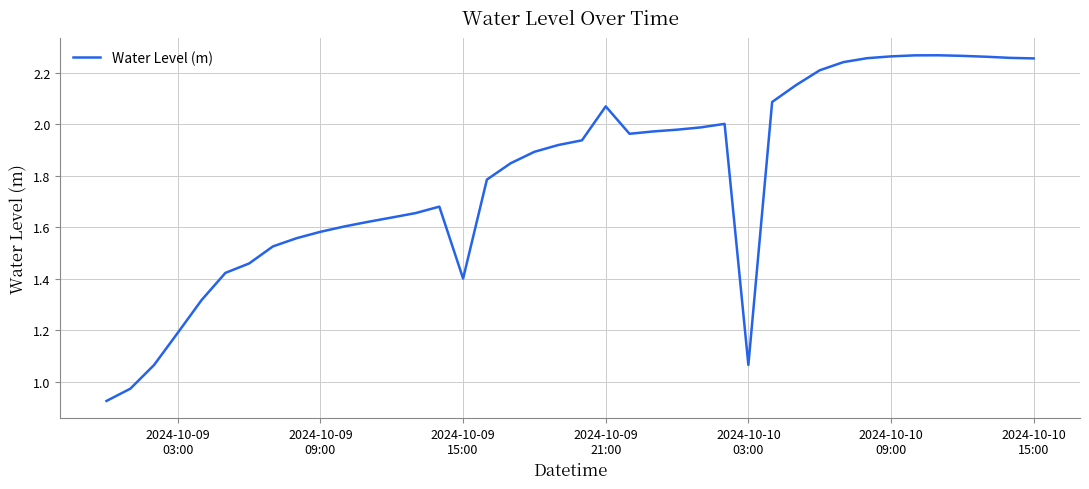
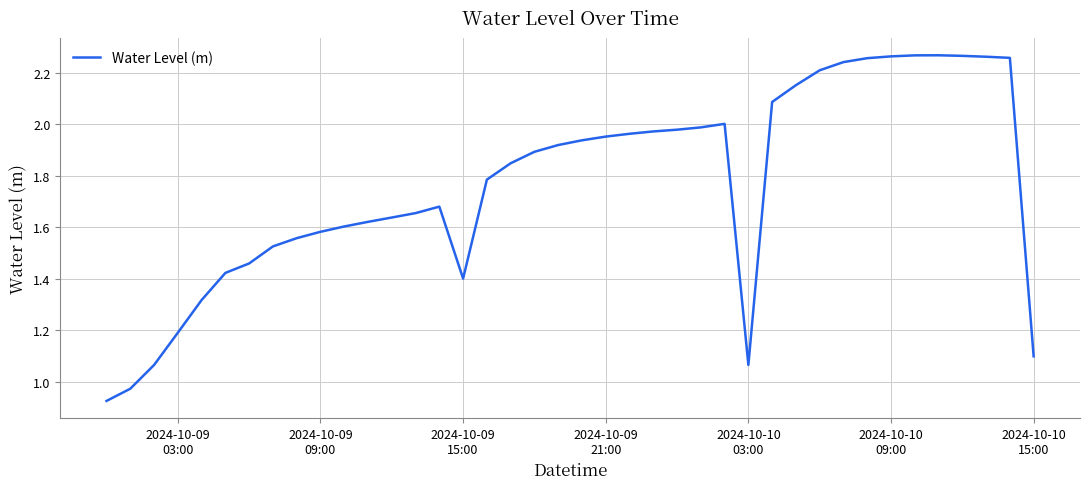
  {
    "2024-10-09 03:00": 1.19,
    "2024-10-09 09:00": 1.58,
    "2024-10-09 15:00": 1.40,
-   "2024-10-09 21:00": 2.07,
+   "2024-10-09 21:00": 1.95,
    "2024-10-10 03:00": 1.07,
    "2024-10-10 09:00": 2.26,
-   "2024-10-10 15:00": 2.26
+   "2024-10-10 15:00": 1.10
  }
